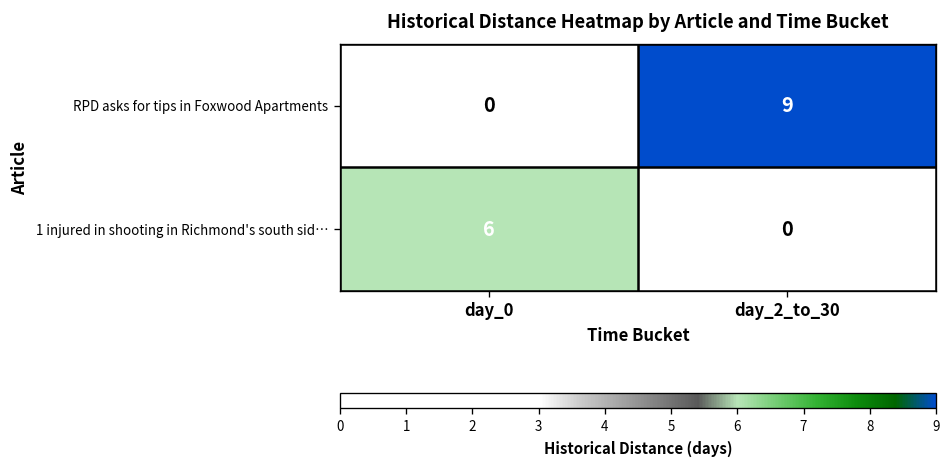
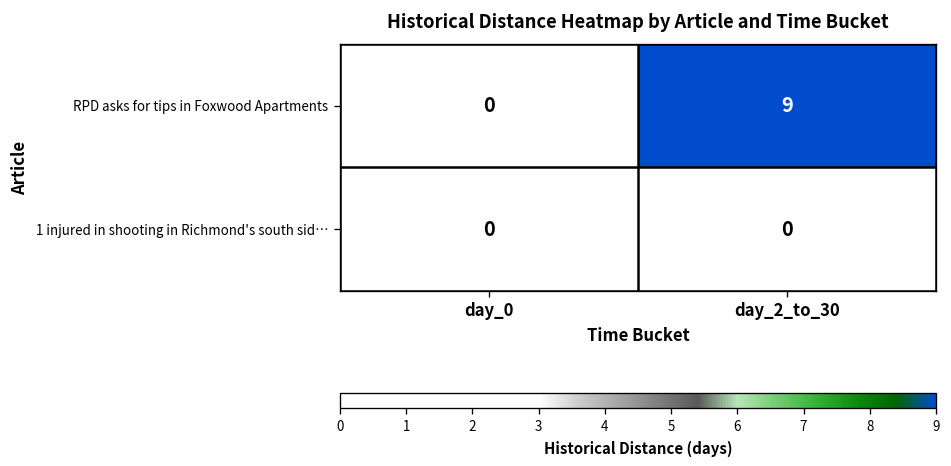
  {
    "RPD asks for tips in Foxwood Apartments": {
      "day_0": 0,
      "day_2_to_30": 9
    },
    "1 injured in shooting in Richmond's south sid…": {
-     "day_0": 6,
+     "day_0": 0,
      "day_2_to_30": 0
    }
  }
